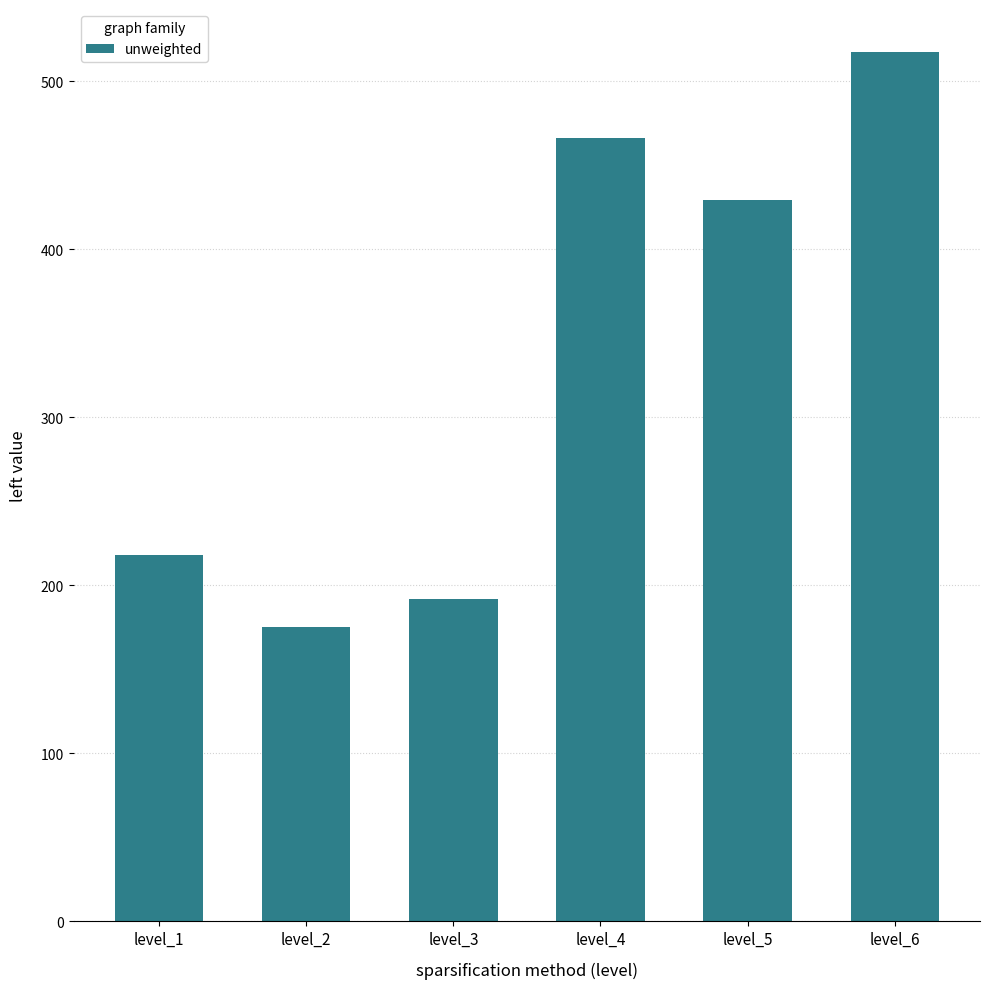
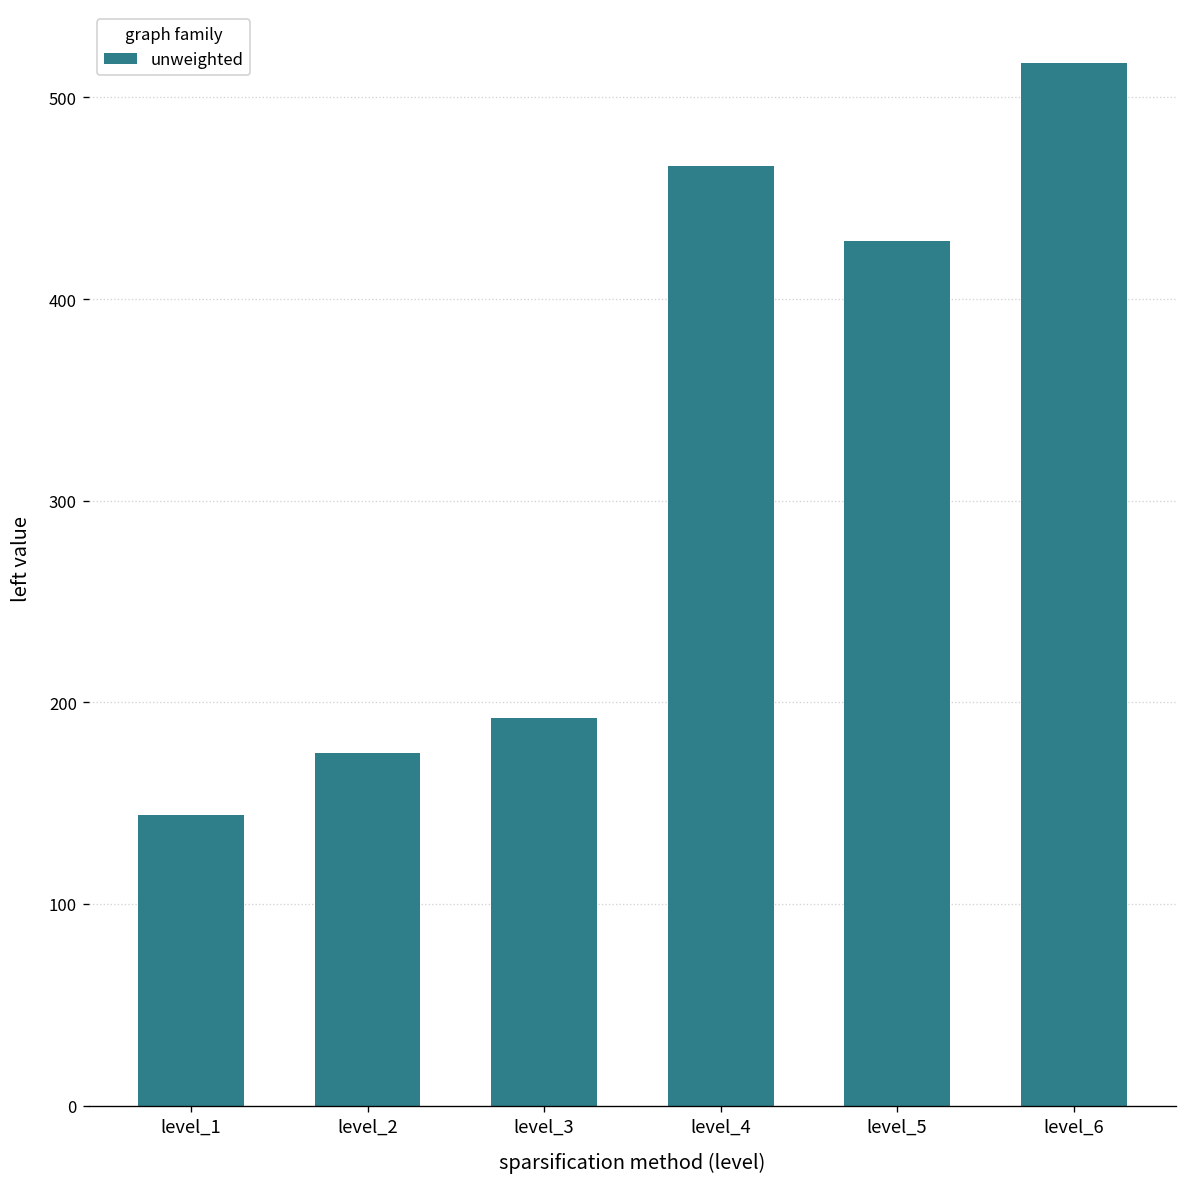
  {
-   "level_1": 218,
+   "level_1": 144,
    "level_2": 175,
    "level_3": 192,
    "level_4": 466,
    "level_5": 429,
    "level_6": 517
  }
